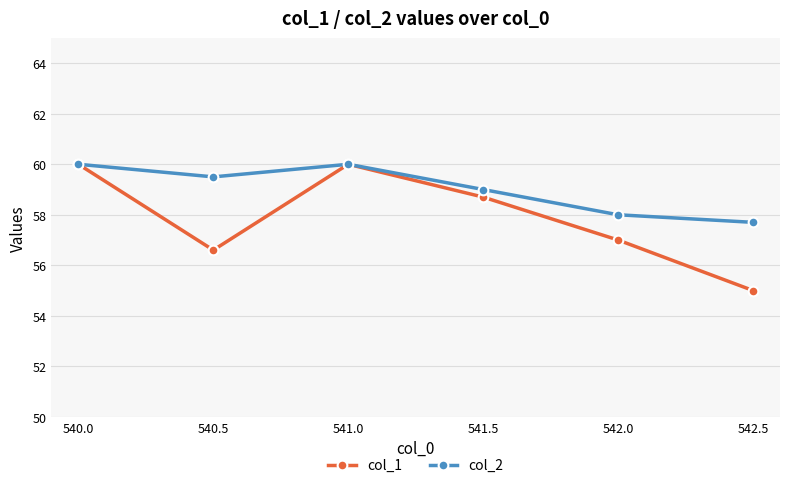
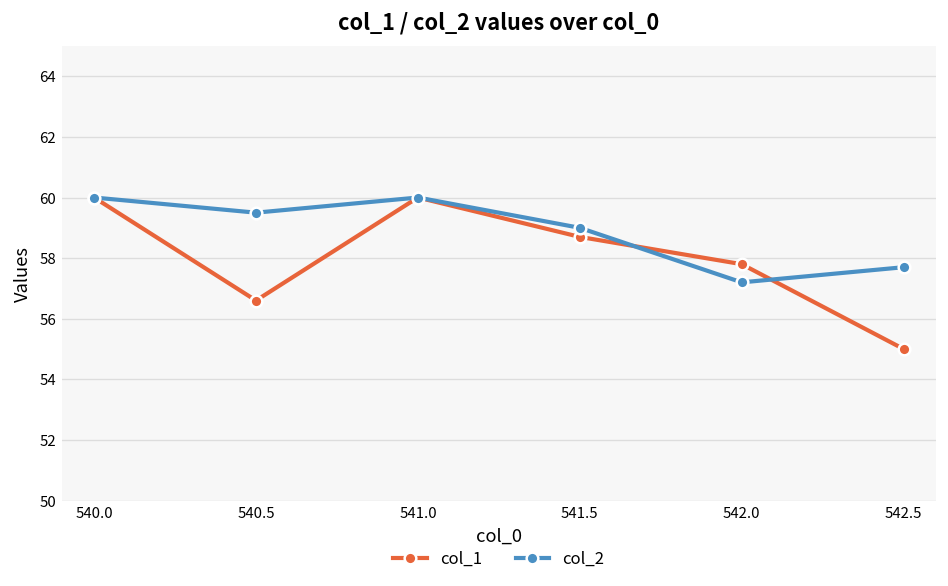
  {
    "col_1": {
      "540.5": 56.6,
      "541.5": 58.7,
-     "542.0": 57.0,
+     "542.0": 57.8,
      "542.5": 55.0
    },
    "col_2": {
      "540.5": 59.5,
      "541.5": 59.0,
-     "542.0": 58.0,
+     "542.0": 57.2,
      "542.5": 57.7
    }
  }
